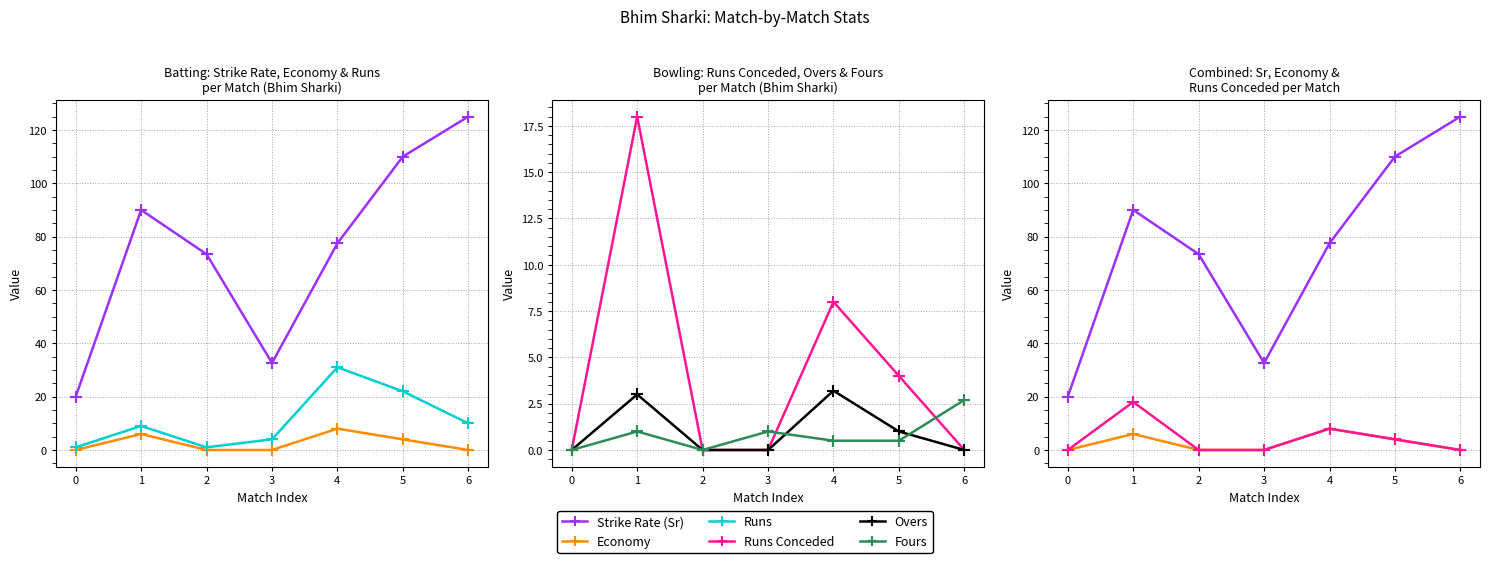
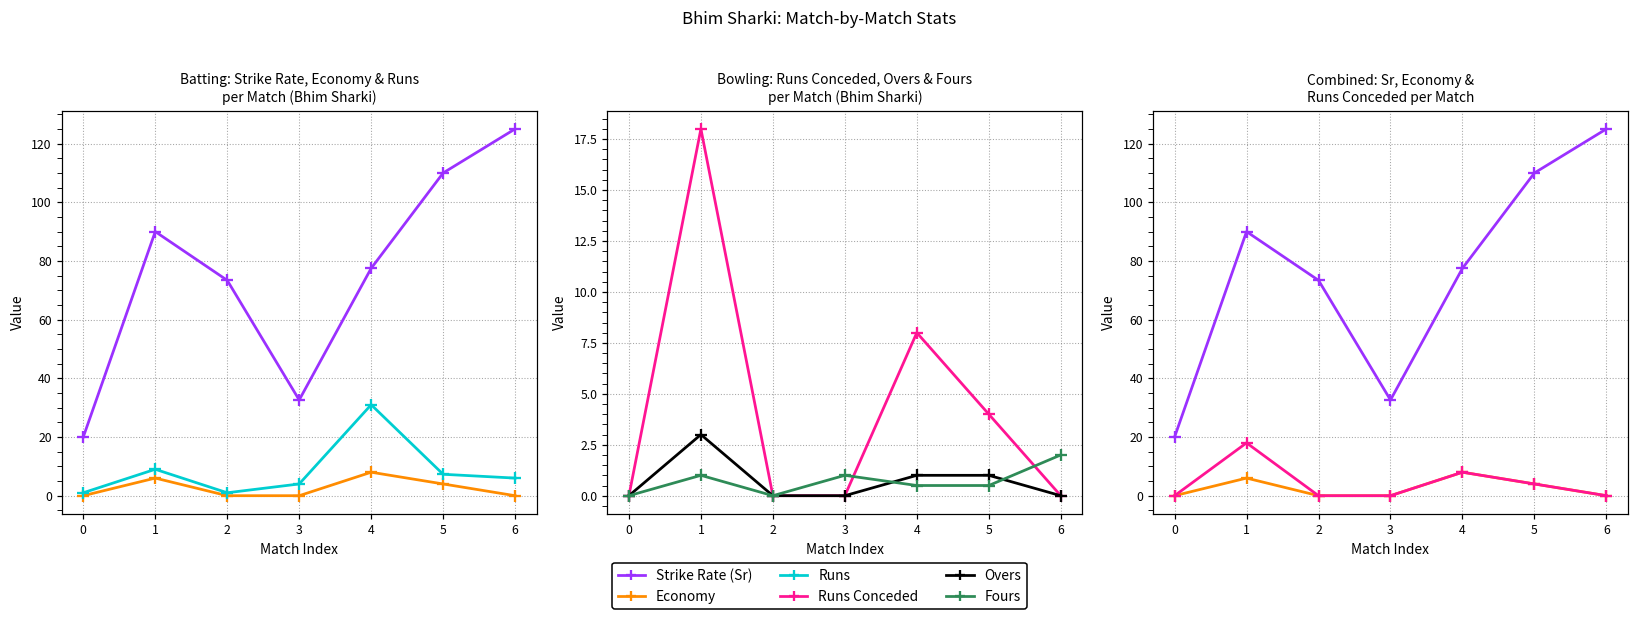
  {
    "Batting: Strike Rate, Economy & Runs per Match (Bhim Sharki)": {
      "Strike Rate (Sr)": {
        "0": 20,
        "1": 90,
        "2": 73,
        "3": 33,
        "4": 78,
        "5": 110,
        "6": 125
      },
      "Economy": {
        "0": 0,
        "1": 6,
        "2": 0,
        "3": 0,
        "4": 8,
        "5": 4,
        "6": 0
      },
      "Runs": {
        "0": 1,
        "1": 9,
        "2": 1,
        "3": 4,
        "4": 31,
-       "5": 22,
-       "6": 10
+       "5": 7,
+       "6": 6
      }
    },
    "Bowling: Runs Conceded, Overs & Fours per Match (Bhim Sharki)": {
      "Runs Conceded": {
        "1": 18.0,
        "4": 8.0,
        "5": 4.0
      },
      "Overs": {
        "1": 3.0,
-       "4": 3.2,
+       "4": 1.0,
        "5": 1.0
      },
      "Fours": {
        "1": 1.0,
        "3": 1.0,
        "4": 0.5,
        "5": 0.5,
-       "6": 2.7
+       "6": 2.0
      }
    },
    "Combined: Sr, Economy & Runs Conceded per Match": {
      "Strike Rate (Sr)": {
        "0": 20,
        "1": 90,
        "2": 73,
        "3": 33,
        "4": 78,
        "5": 110,
        "6": 125
      },
      "Economy": {
        "1": 6
      },
      "Runs Conceded": {
        "1": 18
      }
    }
  }
